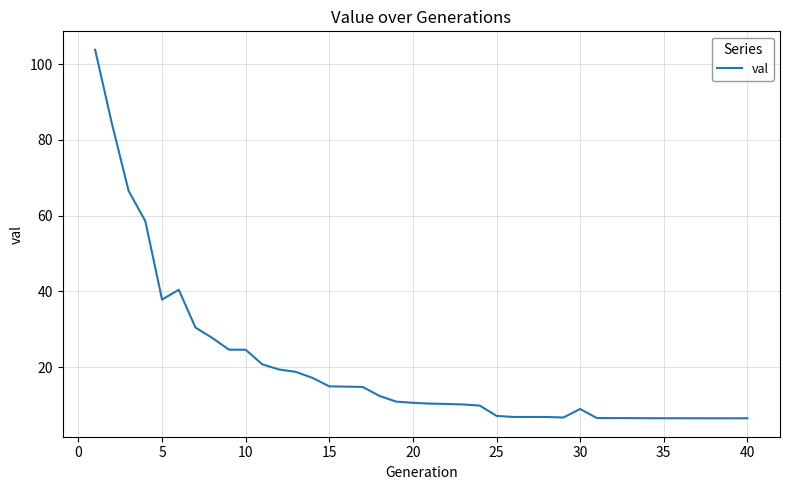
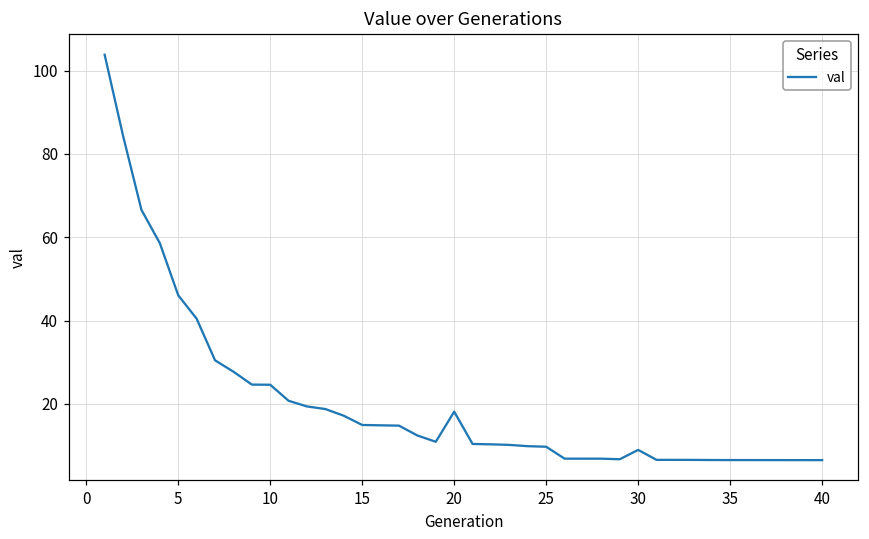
  {
-   "5": 38,
+   "5": 46,
    "10": 25,
    "15": 15,
-   "20": 11,
-   "25": 7,
+   "20": 18,
+   "25": 10,
    "30": 9,
    "35": 7,
    "40": 6
  }
